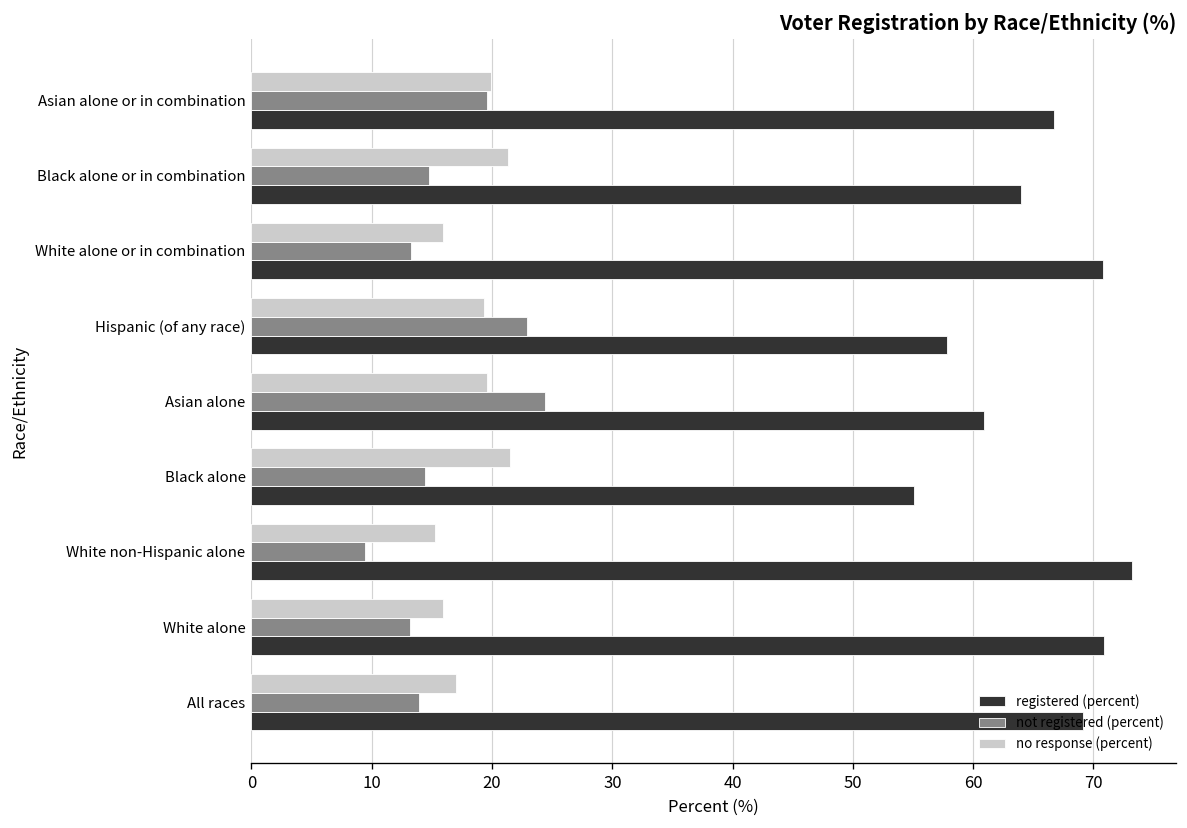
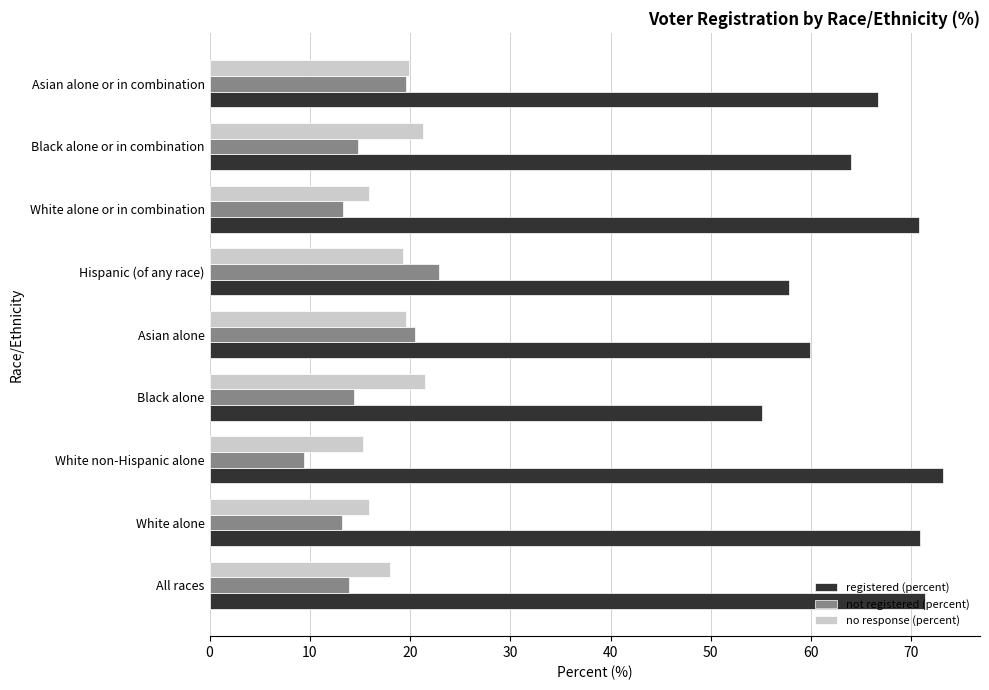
  {
    "registered (percent)": {
      "Asian alone or in combination": 66.7,
      "Black alone or in combination": 64.0,
      "White alone or in combination": 70.8,
      "Hispanic (of any race)": 57.8,
-     "Asian alone": 60.9,
+     "Asian alone": 59.9,
      "Black alone": 55.1,
      "White non-Hispanic alone": 73.2,
      "White alone": 70.9,
-     "All races": 69.1
+     "All races": 71.4
    },
    "not registered (percent)": {
      "Asian alone or in combination": 19.6,
      "Black alone or in combination": 14.8,
      "White alone or in combination": 13.3,
      "Hispanic (of any race)": 22.9,
-     "Asian alone": 24.4,
+     "Asian alone": 20.5,
      "Black alone": 14.4,
      "White non-Hispanic alone": 9.4,
      "White alone": 13.2,
      "All races": 13.9
    },
    "no response (percent)": {
      "Asian alone or in combination": 20,
      "Black alone or in combination": 21.3,
      "White alone or in combination": 16,
      "Hispanic (of any race)": 19.3,
      "Asian alone": 19.6,
      "Black alone": 21.5,
      "White non-Hispanic alone": 15.3,
      "White alone": 16,
-     "All races": 17
+     "All races": 18
    }
  }
